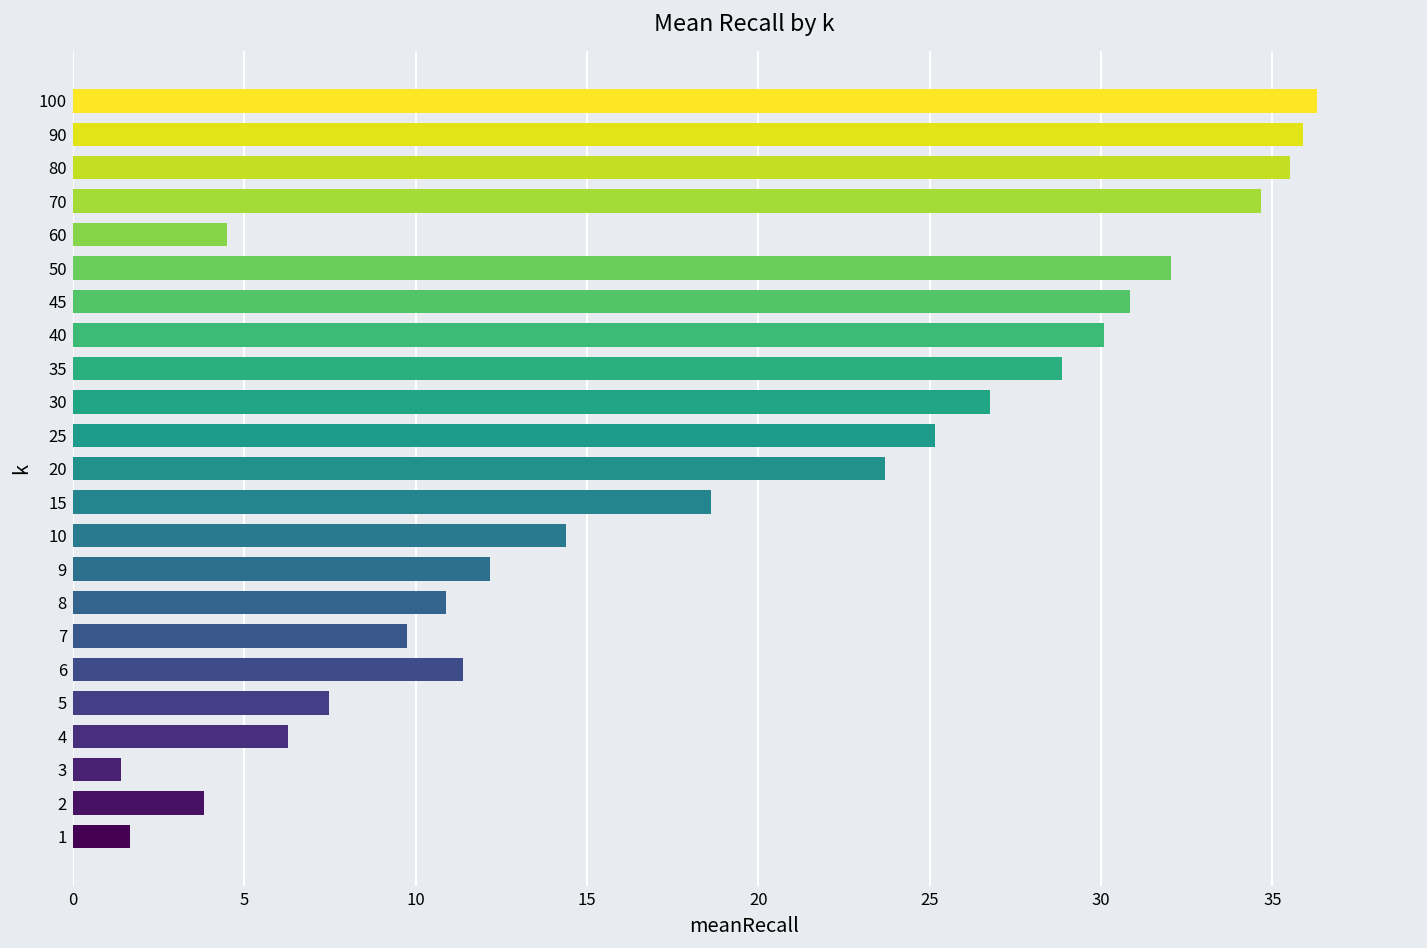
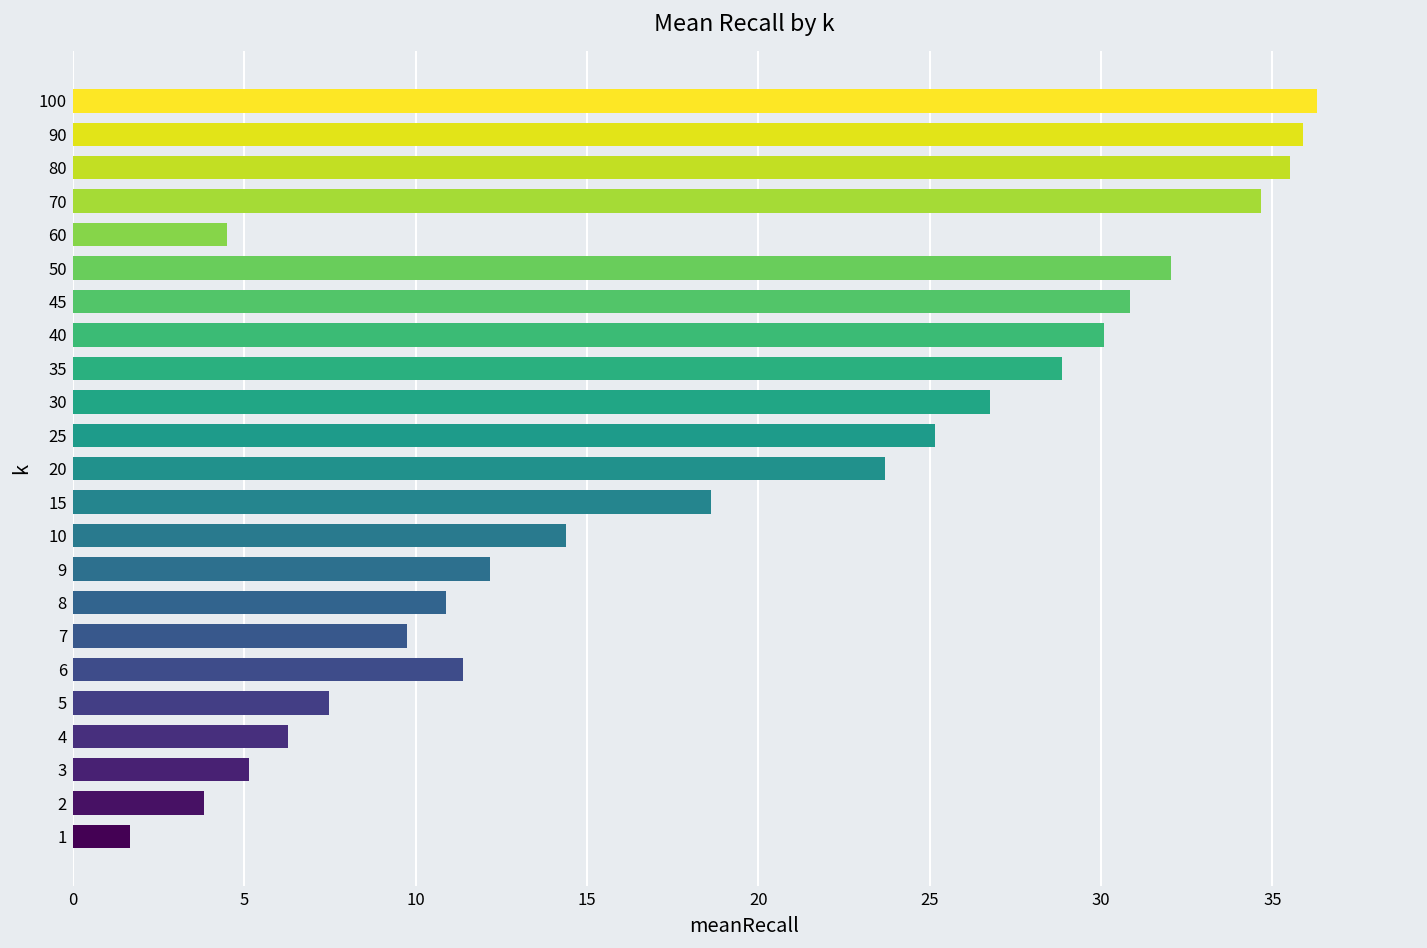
  {
    "100": 36.3,
    "90": 35.9,
    "80": 35.5,
    "70": 34.7,
    "60": 4.5,
    "50": 32.1,
    "45": 30.9,
    "40": 30.1,
    "35": 28.9,
    "30": 26.8,
    "25": 25.2,
    "20": 23.7,
    "15": 18.6,
    "10": 14.4,
    "9": 12.2,
    "8": 10.9,
    "7": 9.7,
    "6": 11.4,
    "5": 7.5,
    "4": 6.3,
-   "3": 1.4,
+   "3": 5.1,
    "2": 3.8,
    "1": 1.7
  }
